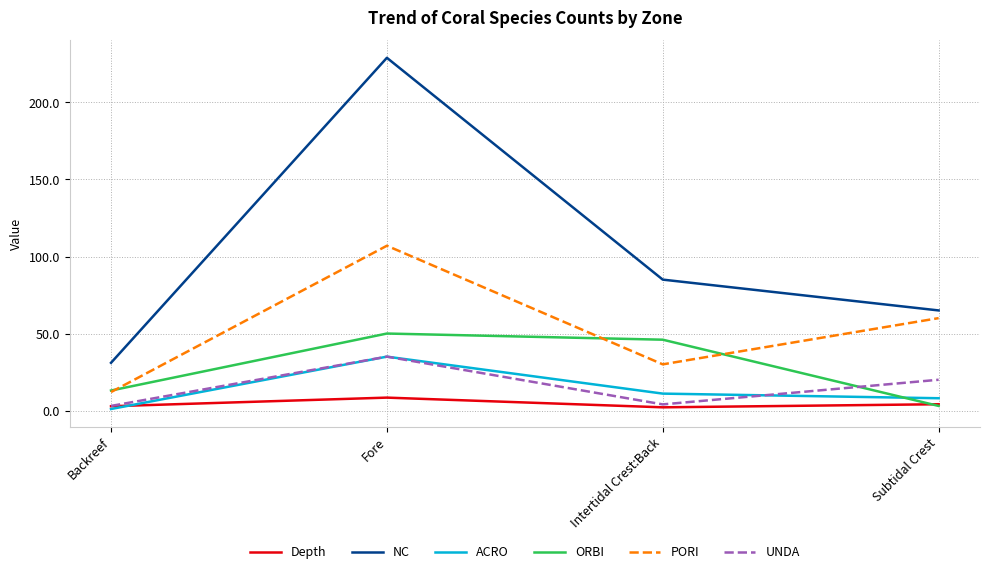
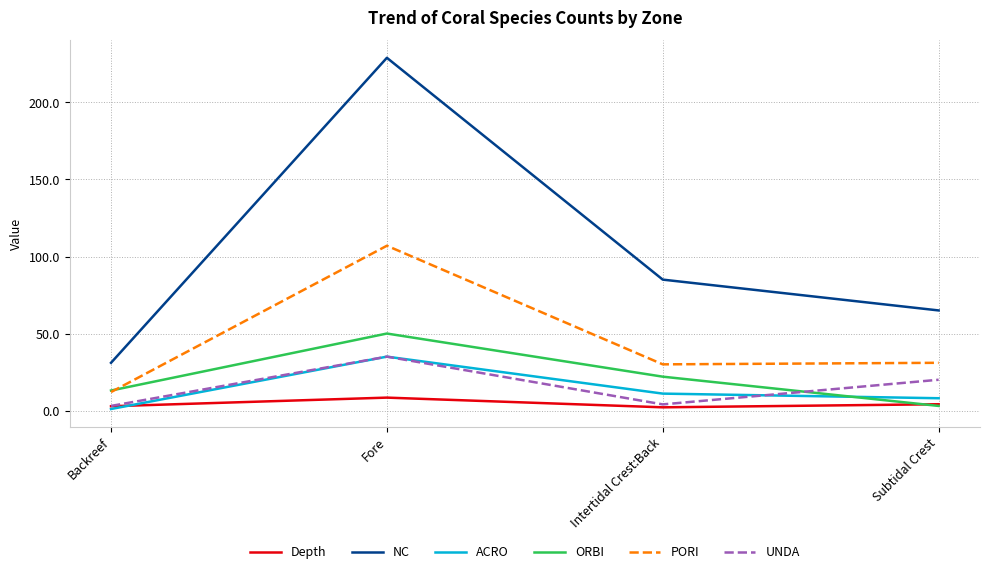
  {
    "Depth": {
      "Fore": 8,
      "Intertidal Crest:Back": 2
    },
    "NC": {
      "Backreef": 31,
      "Fore": 229,
      "Intertidal Crest:Back": 85,
      "Subtidal Crest": 65
    },
    "ACRO": {
      "Backreef": 1,
      "Intertidal Crest:Back": 11,
      "Subtidal Crest": 8
    },
    "ORBI": {
      "Fore": 50,
-     "Intertidal Crest:Back": 46
+     "Intertidal Crest:Back": 22
    },
    "PORI": {
      "Fore": 107,
      "Intertidal Crest:Back": 30,
-     "Subtidal Crest": 60
+     "Subtidal Crest": 31
    },
    "UNDA": {
      "Intertidal Crest:Back": 4,
      "Subtidal Crest": 20
    }
  }
